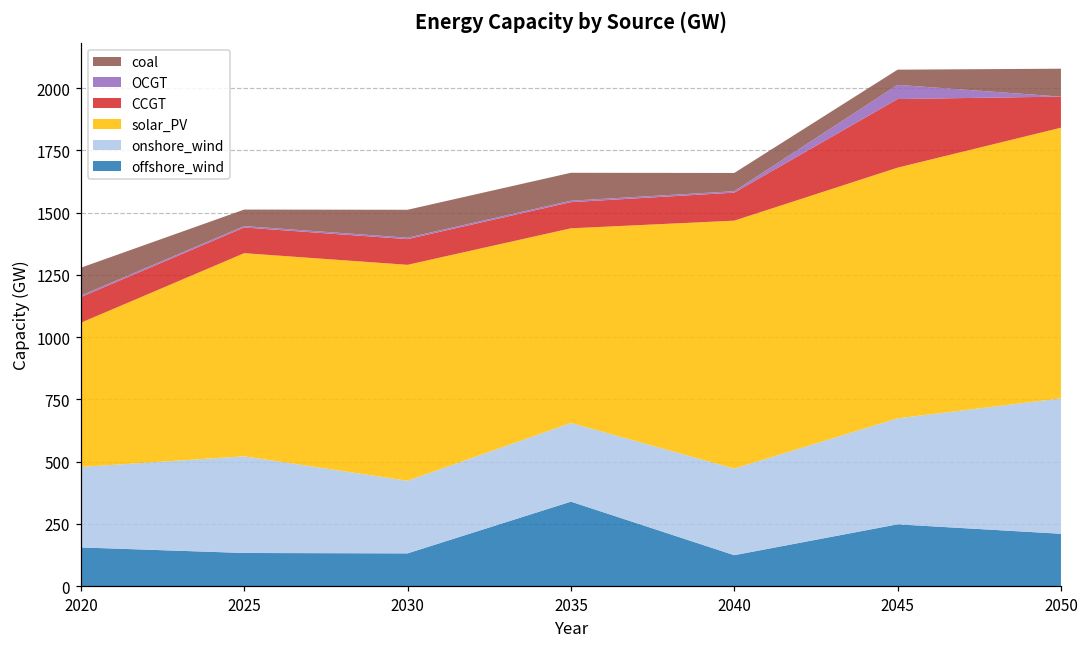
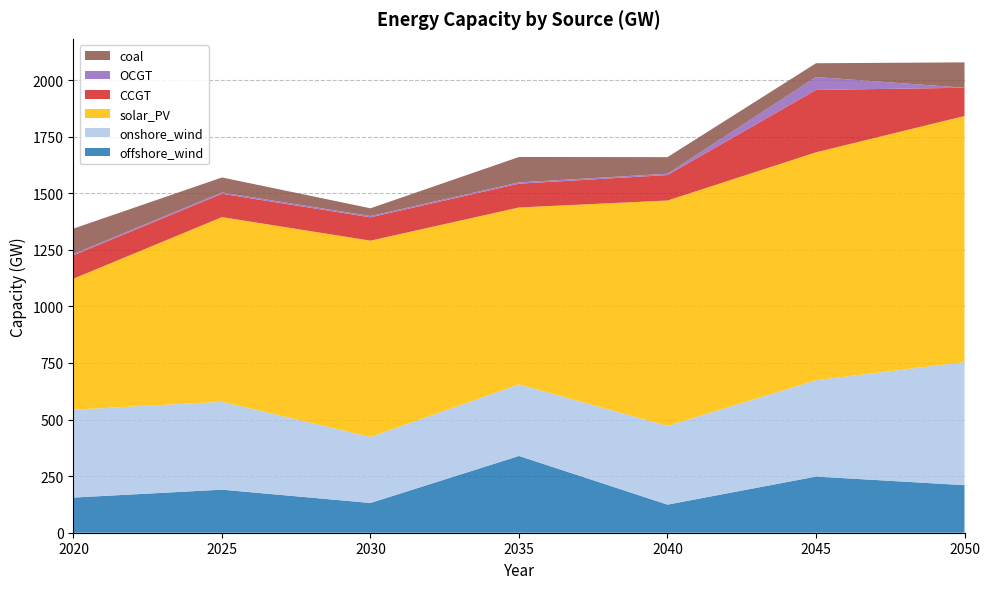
  {
    "offshore_wind": {
      "2020": 160,
-     "2025": 130,
+     "2025": 190,
      "2030": 130,
      "2035": 340,
      "2040": 120,
      "2045": 250,
      "2050": 210
    },
    "onshore_wind": {
-     "2020": 320,
+     "2020": 390,
      "2025": 390,
      "2030": 290,
      "2035": 320,
      "2040": 350,
      "2045": 430,
      "2050": 540
    },
    "solar_PV": {
      "2020": 580,
      "2025": 820,
      "2030": 870,
      "2035": 780,
      "2040": 1000,
      "2045": 1010,
      "2050": 1090
    },
    "CCGT": {
      "2045": 280
    },
    "OCGT": {
      "2045": 60
    },
    "coal": {
      "2020": 110,
      "2025": 70,
-     "2030": 110,
+     "2030": 30,
      "2035": 110,
      "2040": 70,
      "2045": 60,
      "2050": 110
    }
  }
